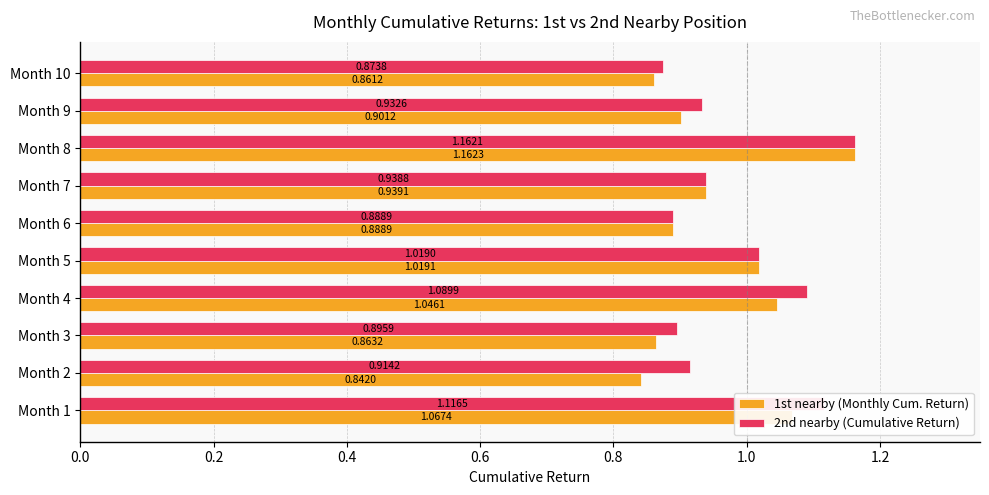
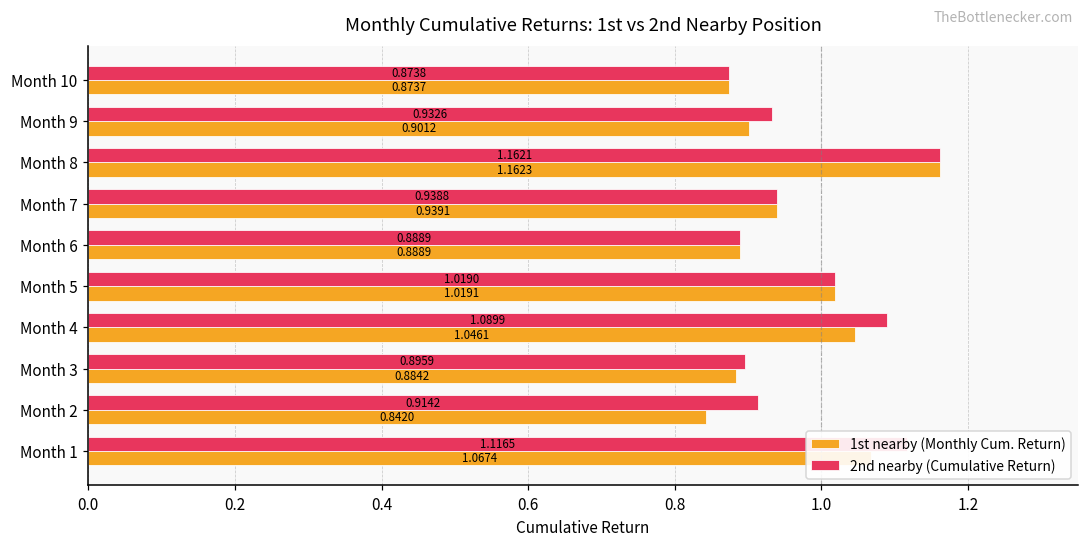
  {
    "1st nearby (Monthly Cum. Return)": {
-     "Month 10": 0.8612,
+     "Month 10": 0.8737,
      "Month 9": 0.9012,
      "Month 8": 1.1623,
      "Month 7": 0.9391,
      "Month 6": 0.8889,
      "Month 5": 1.0191,
      "Month 4": 1.0461,
-     "Month 3": 0.8632,
+     "Month 3": 0.8842,
      "Month 2": 0.8420
    },
    "2nd nearby (Cumulative Return)": {
      "Month 10": 0.8738,
      "Month 9": 0.9326,
      "Month 8": 1.1621,
      "Month 7": 0.9388,
      "Month 6": 0.8889,
      "Month 5": 1.0190,
      "Month 4": 1.0899,
      "Month 3": 0.8959,
      "Month 2": 0.9142
    }
  }
